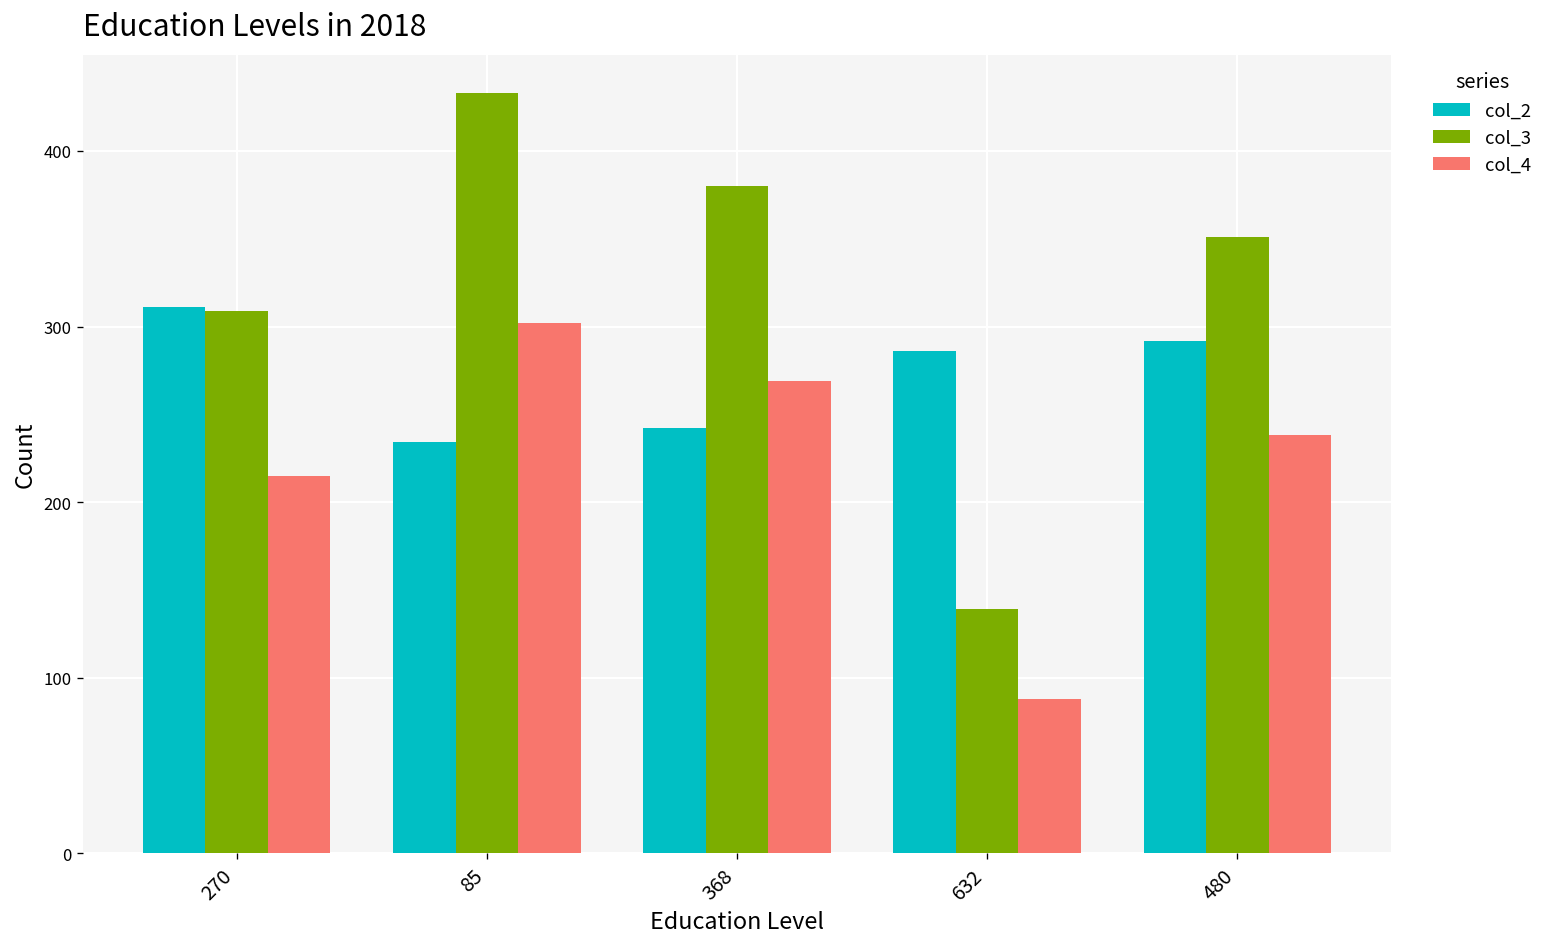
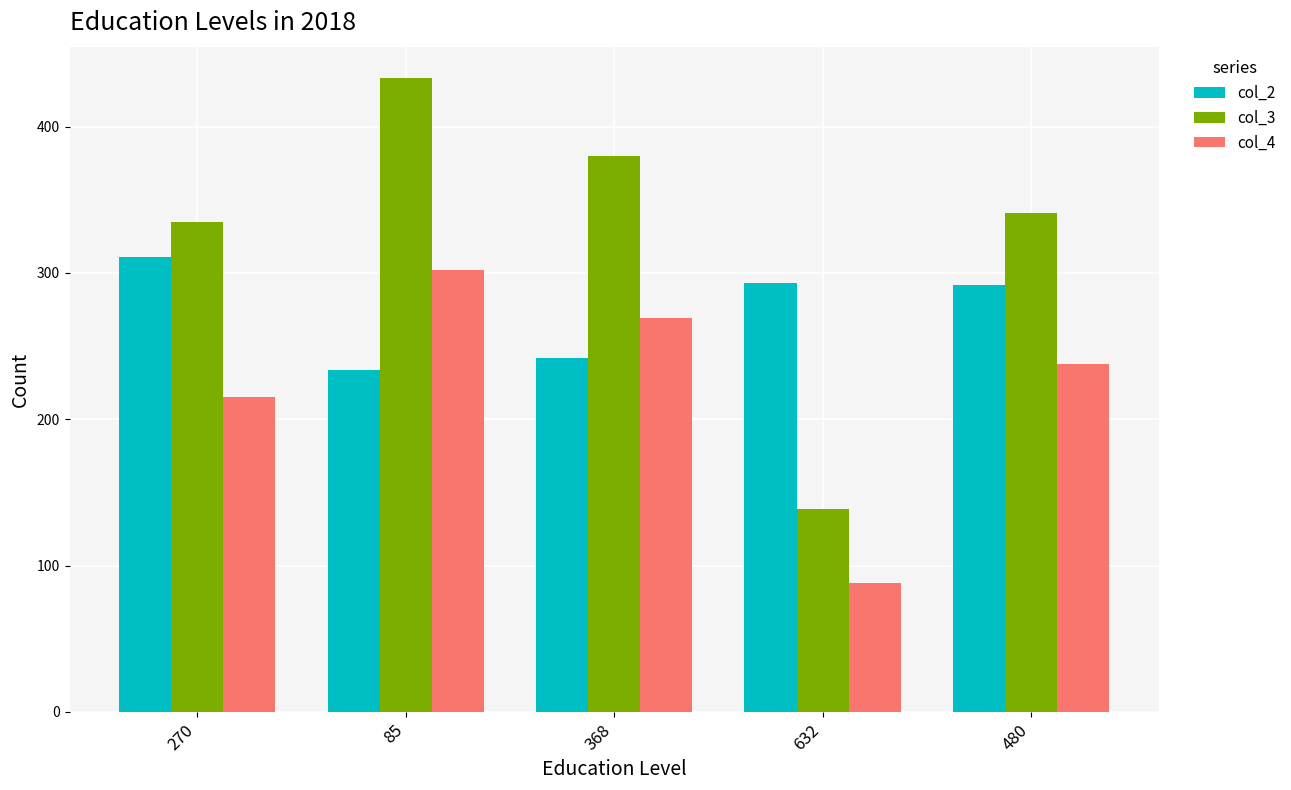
  {
    "col_2": {
      "270": 311,
      "85": 234,
      "368": 242,
-     "632": 286,
+     "632": 293,
      "480": 292
    },
    "col_3": {
-     "270": 309,
+     "270": 335,
      "85": 433,
      "368": 380,
      "632": 139,
-     "480": 351
+     "480": 341
    },
    "col_4": {
      "270": 215,
      "85": 302,
      "368": 269,
      "632": 88,
      "480": 238
    }
  }
